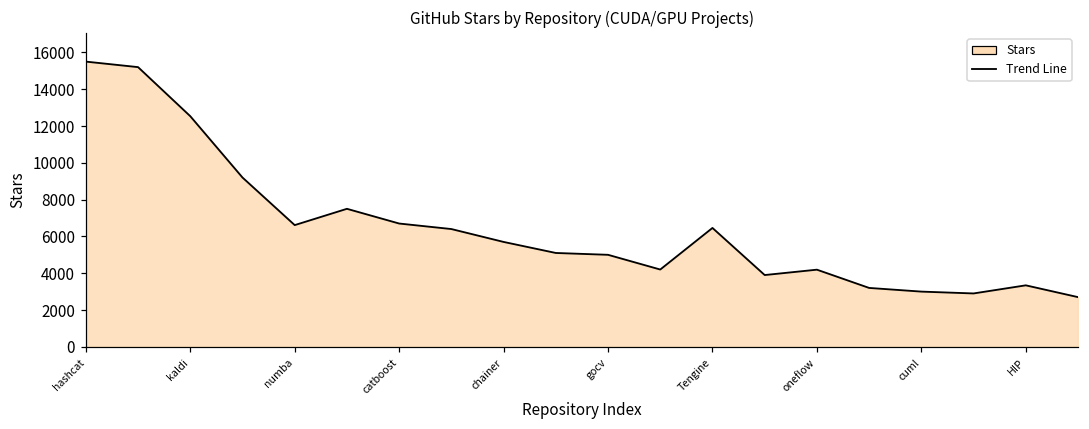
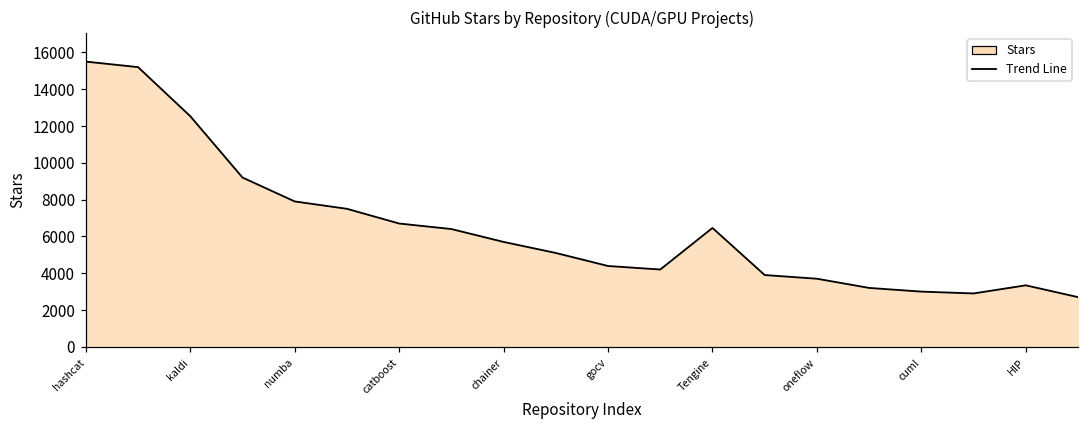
  {
    "hashcat": 15500,
    "kaldi": 12500,
-   "numba": 6600,
+   "numba": 7900,
    "catboost": 6700,
    "chainer": 5700,
-   "gocv": 5000,
+   "gocv": 4400,
    "Tengine": 6500,
-   "oneflow": 4200,
+   "oneflow": 3700,
    "cuml": 3000,
    "HIP": 3300
  }
